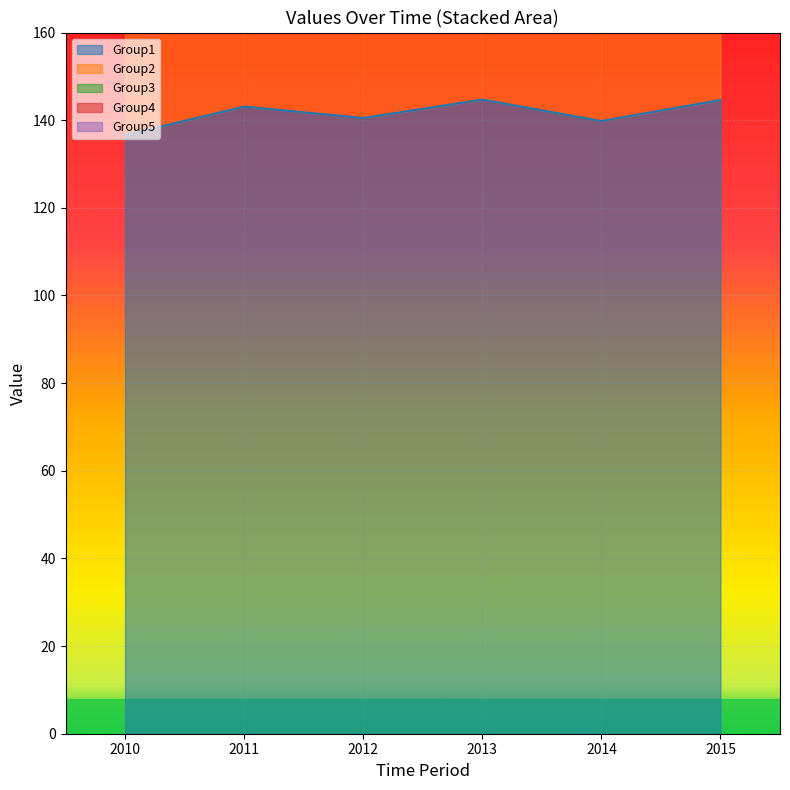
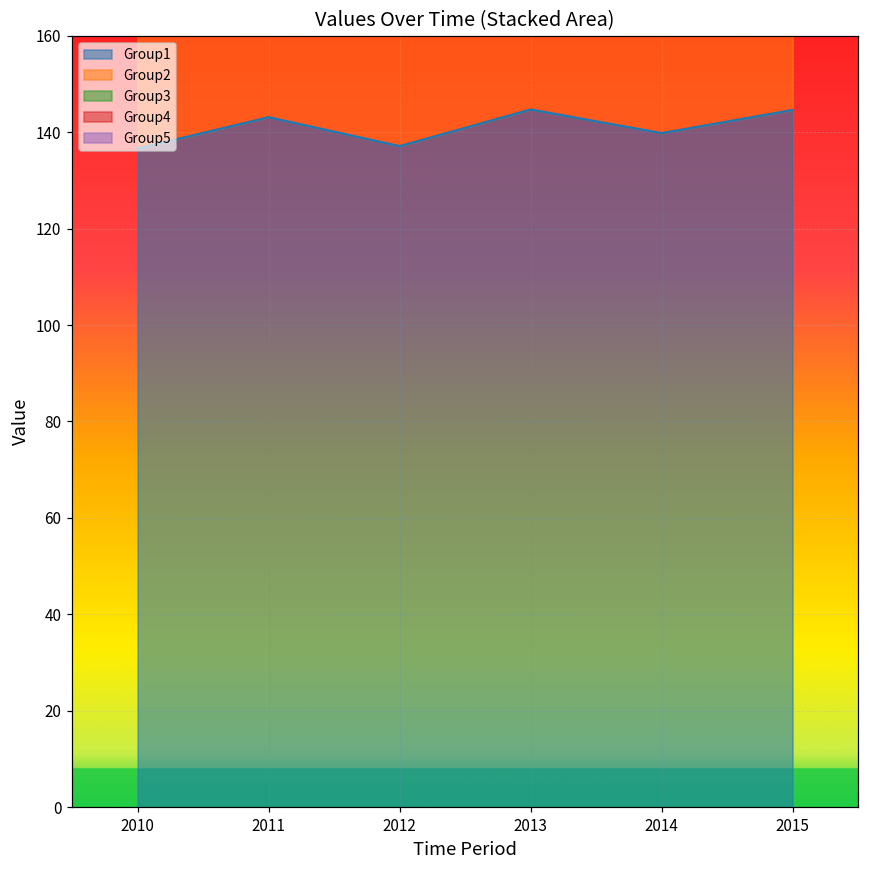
  {
    "Group1": {
      "2011": 143,
-     "2012": 141,
+     "2012": 137,
      "2013": 145,
      "2014": 140,
      "2015": 145
    }
  }
